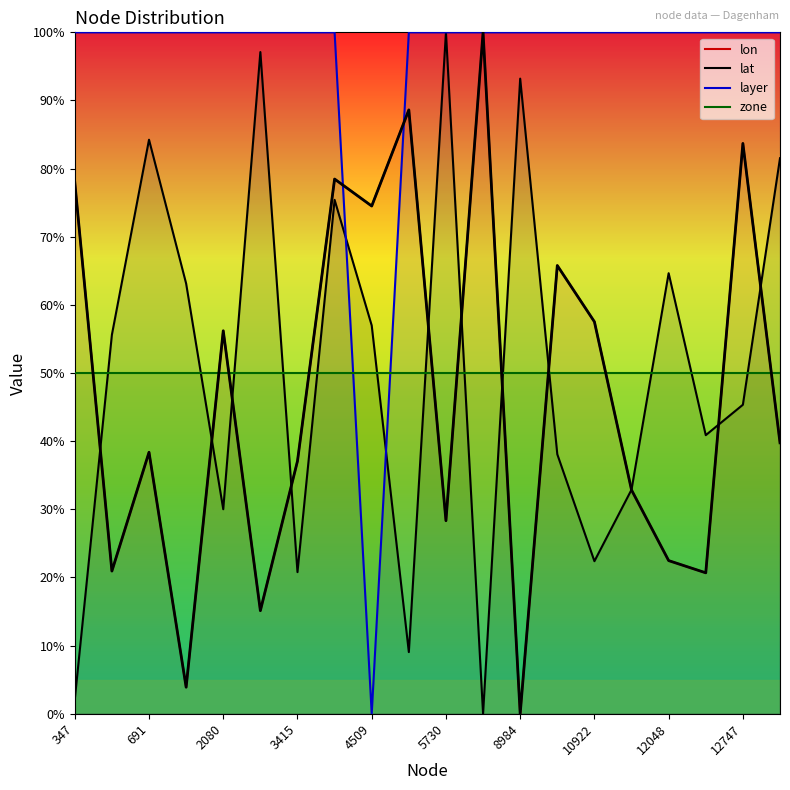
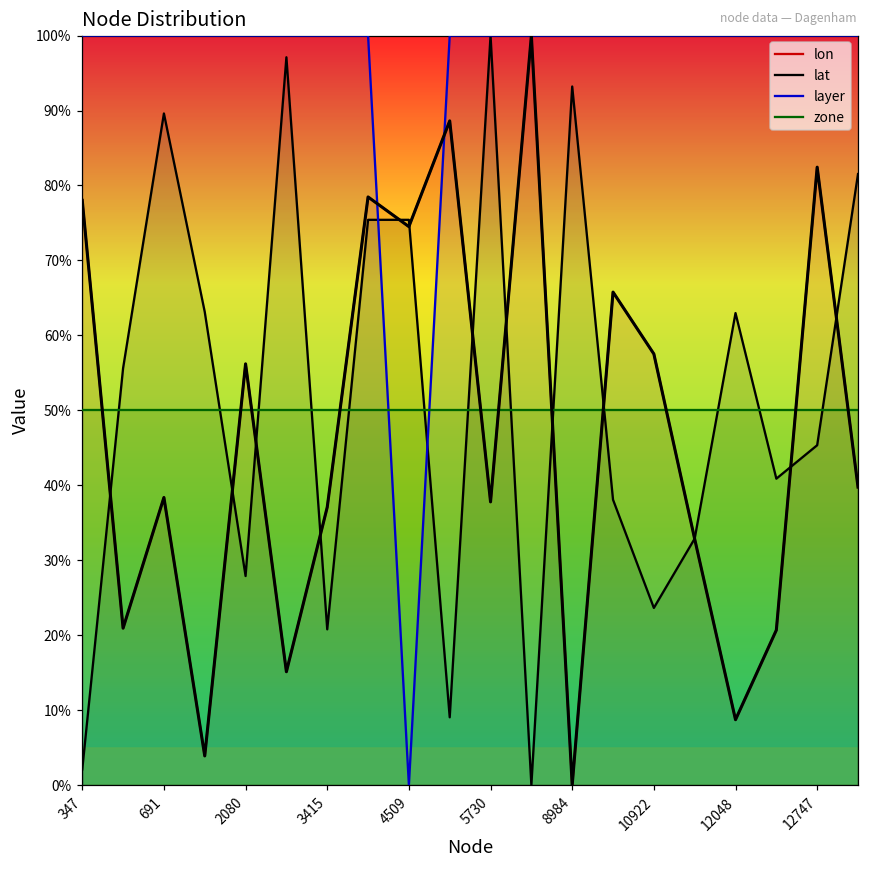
  {
    "lon": {
      "347": "78%",
      "691": "38%",
      "2080": "56%",
      "3415": "37%",
      "4509": "75%",
-     "5730": "28%",
+     "5730": "38%",
      "10922": "58%",
-     "12048": "22%",
-     "12747": "84%"
+     "12048": "9%",
+     "12747": "82%"
    },
    "lat": {
-     "691": "84%",
-     "2080": "30%",
+     "691": "90%",
+     "2080": "28%",
      "3415": "21%",
-     "4509": "57%",
+     "4509": "75%",
      "8984": "93%",
-     "10922": "22%",
-     "12048": "65%",
+     "10922": "24%",
+     "12048": "63%",
      "12747": "45%"
    },
    "layer": {
      "347": "100%",
      "691": "100%",
      "2080": "100%",
      "3415": "100%",
      "8984": "100%",
      "10922": "100%",
      "12048": "100%",
      "12747": "100%"
    },
    "zone": {
      "347": "50%",
      "691": "50%",
      "2080": "50%",
      "3415": "50%",
      "4509": "50%",
      "5730": "50%",
      "8984": "50%",
      "10922": "50%",
      "12048": "50%",
      "12747": "50%"
    }
  }
